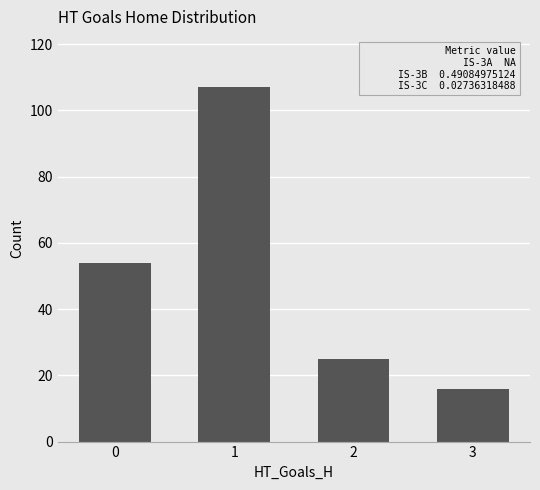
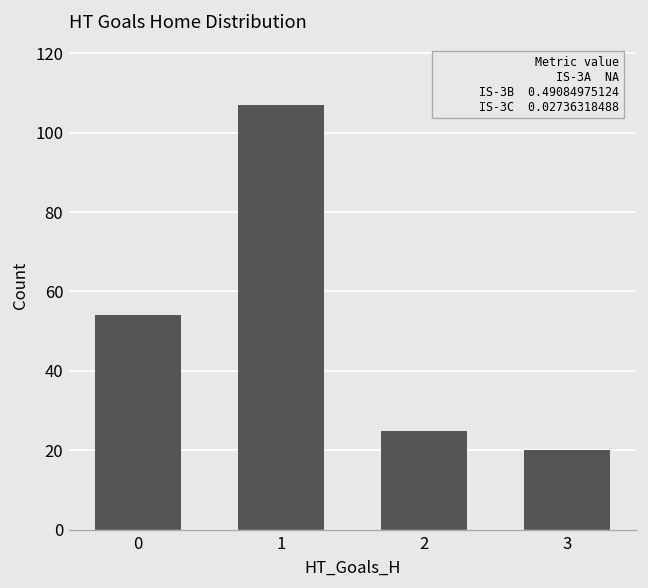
  {
    "0": 54,
    "1": 107,
    "2": 25,
-   "3": 16
+   "3": 20
  }
